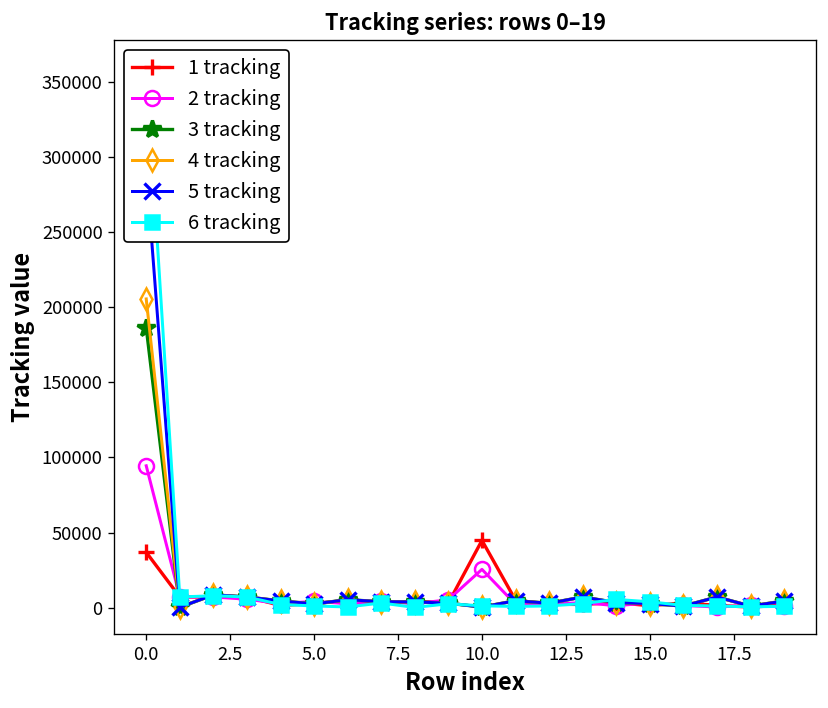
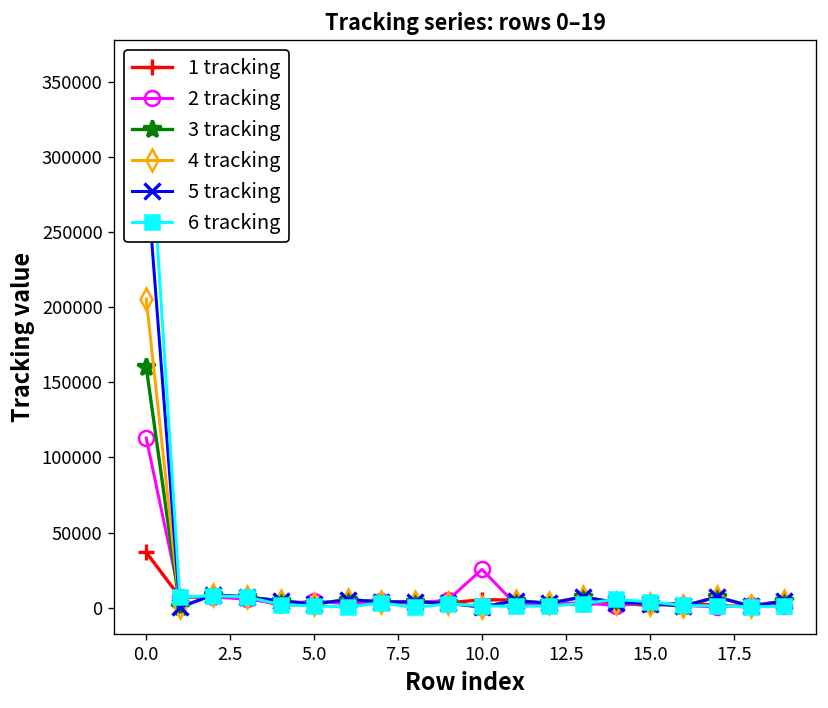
  {
    "1 tracking": {
      "0.0": 37000,
-     "10.0": 45000
+     "10.0": 5000
    },
    "2 tracking": {
-     "0.0": 94000,
+     "0.0": 113000,
      "10.0": 26000
    },
    "3 tracking": {
-     "0.0": 186000
+     "0.0": 160000
    },
    "4 tracking": {
      "0.0": 205000
    }
  }
